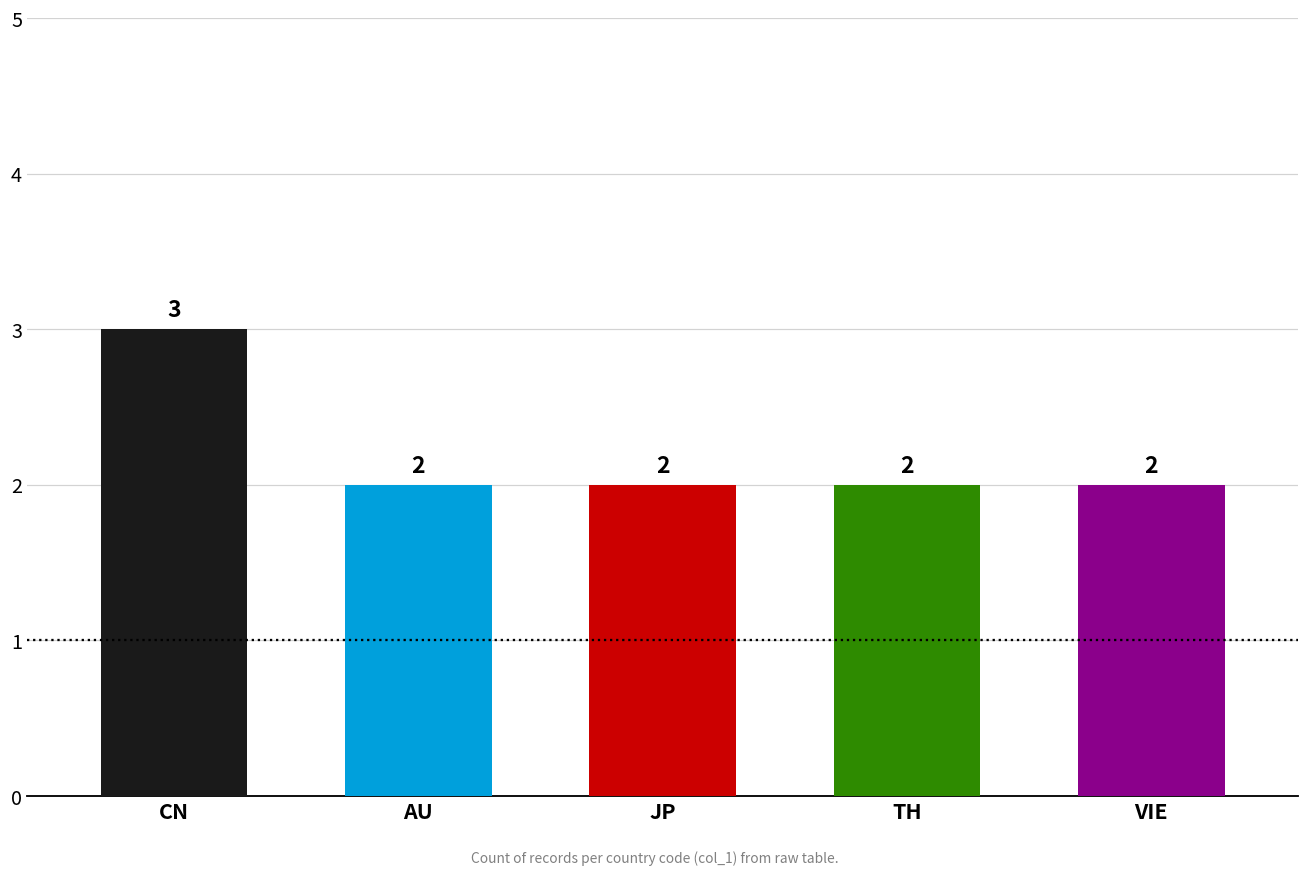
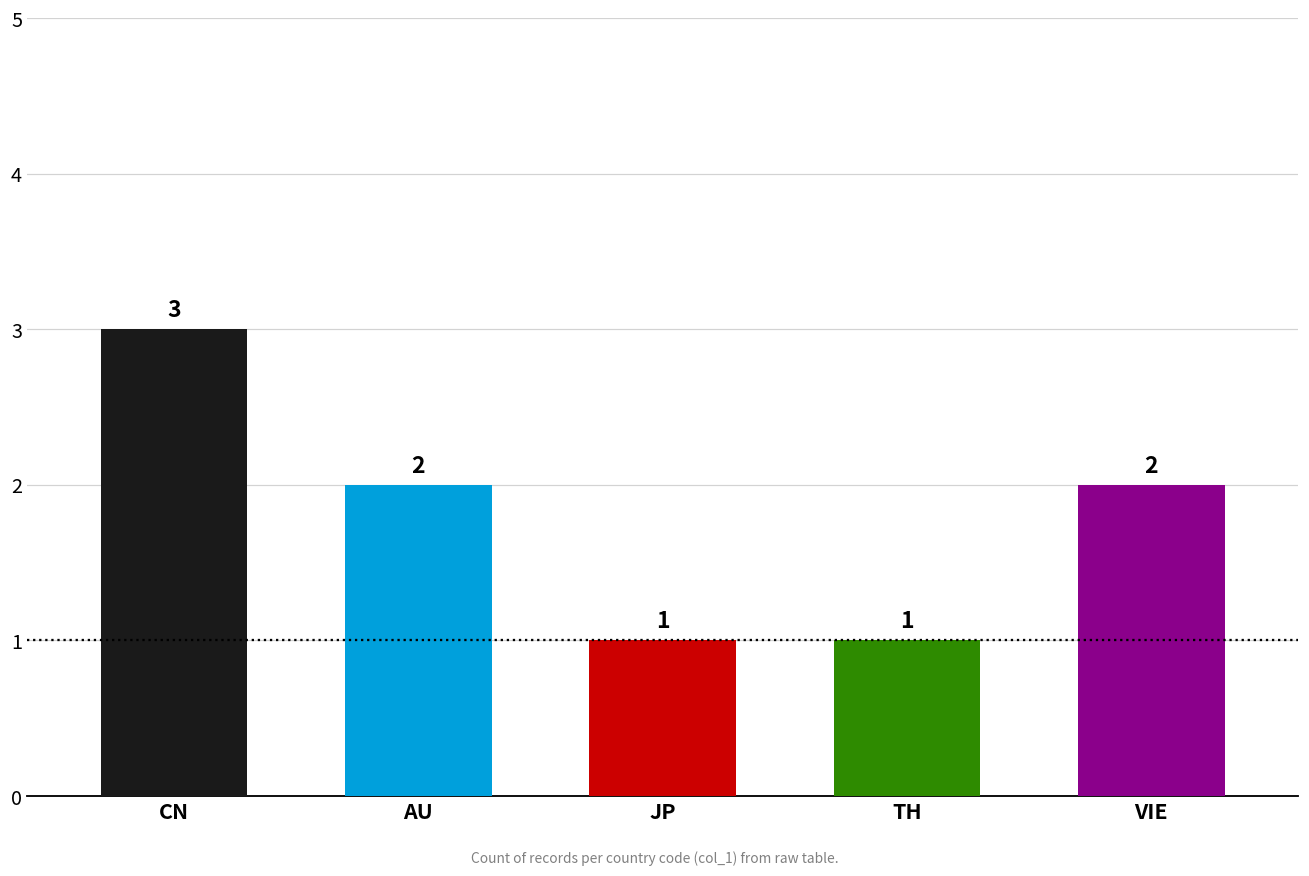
  {
    "CN": 3,
    "AU": 2,
-   "JP": 2,
-   "TH": 2,
+   "JP": 1,
+   "TH": 1,
    "VIE": 2
  }
